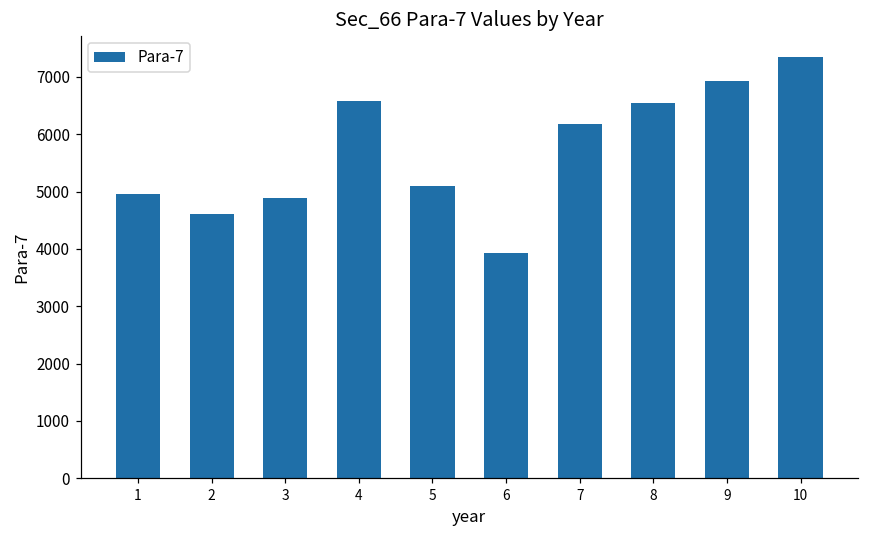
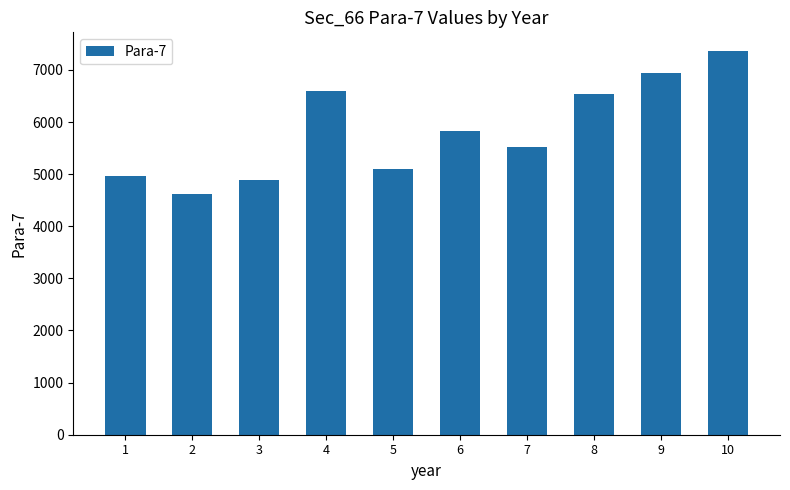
  {
    "1": 5000,
    "2": 4600,
    "3": 4900,
    "4": 6600,
    "5": 5100,
-   "6": 3900,
-   "7": 6200,
+   "6": 5800,
+   "7": 5500,
    "8": 6500,
    "9": 6900,
    "10": 7400
  }
